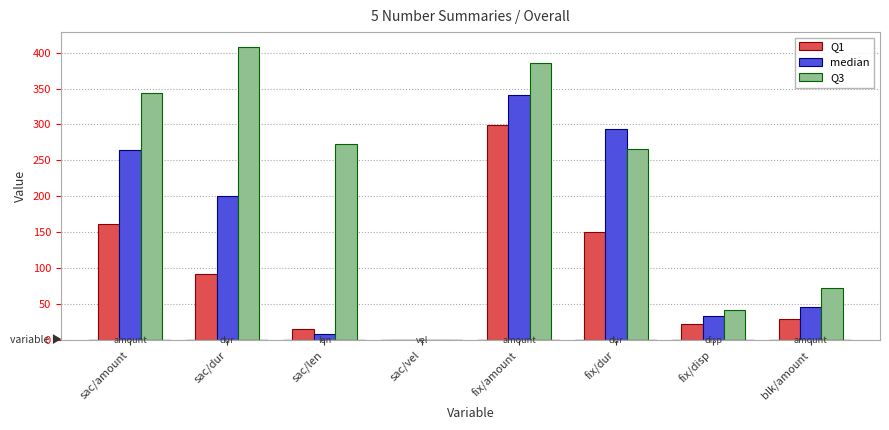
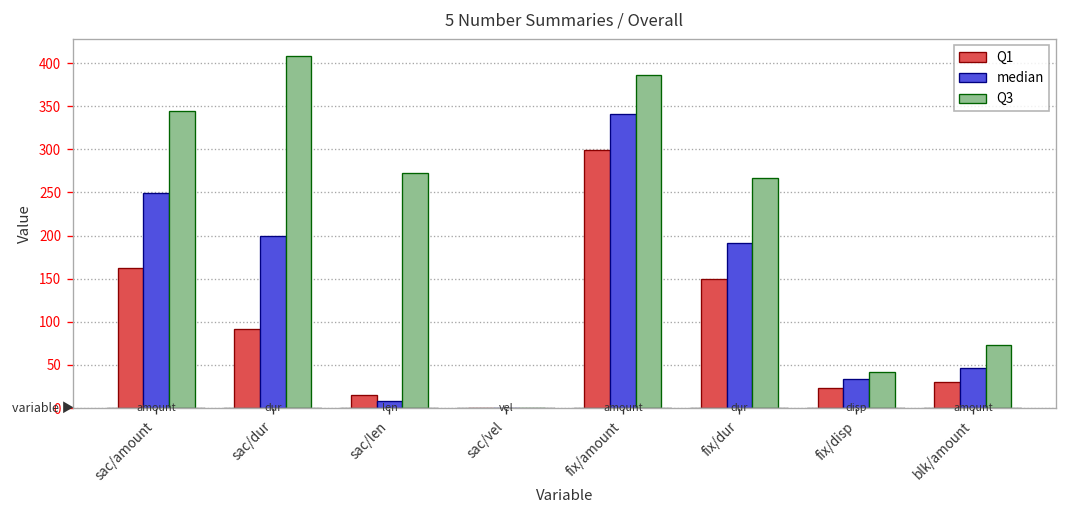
  {
    "Q1": {
      "sac/amount": 160,
      "sac/dur": 90,
      "sac/len": 20,
      "fix/amount": 300,
      "fix/dur": 150,
      "fix/disp": 20,
      "blk/amount": 30
    },
    "median": {
-     "sac/amount": 270,
+     "sac/amount": 250,
      "sac/dur": 200,
      "sac/len": 10,
      "fix/amount": 340,
-     "fix/dur": 290,
+     "fix/dur": 190,
      "fix/disp": 30,
      "blk/amount": 50
    },
    "Q3": {
      "sac/amount": 340,
      "sac/dur": 410,
      "sac/len": 270,
      "fix/amount": 390,
      "fix/dur": 270,
      "fix/disp": 40,
      "blk/amount": 70
    }
  }
